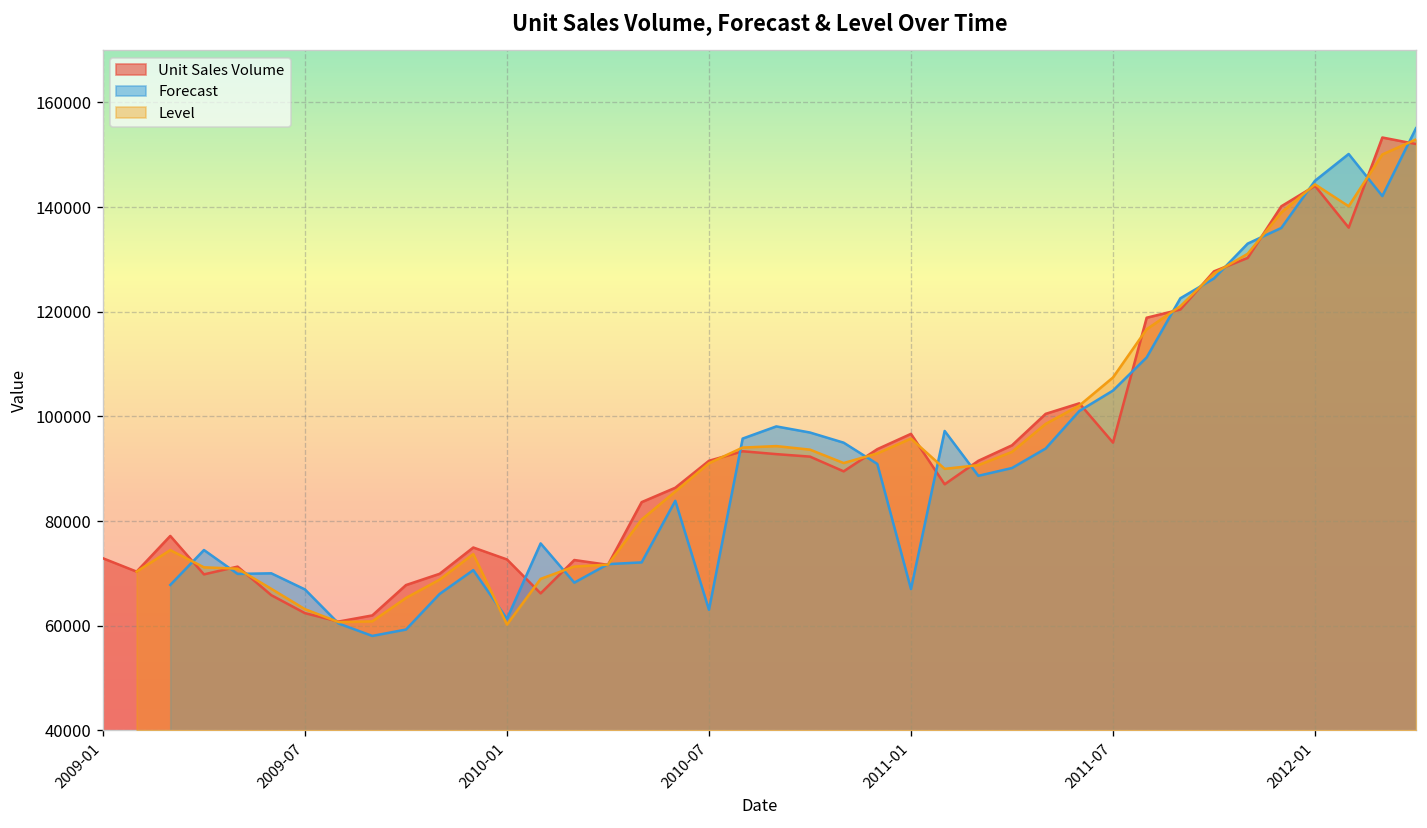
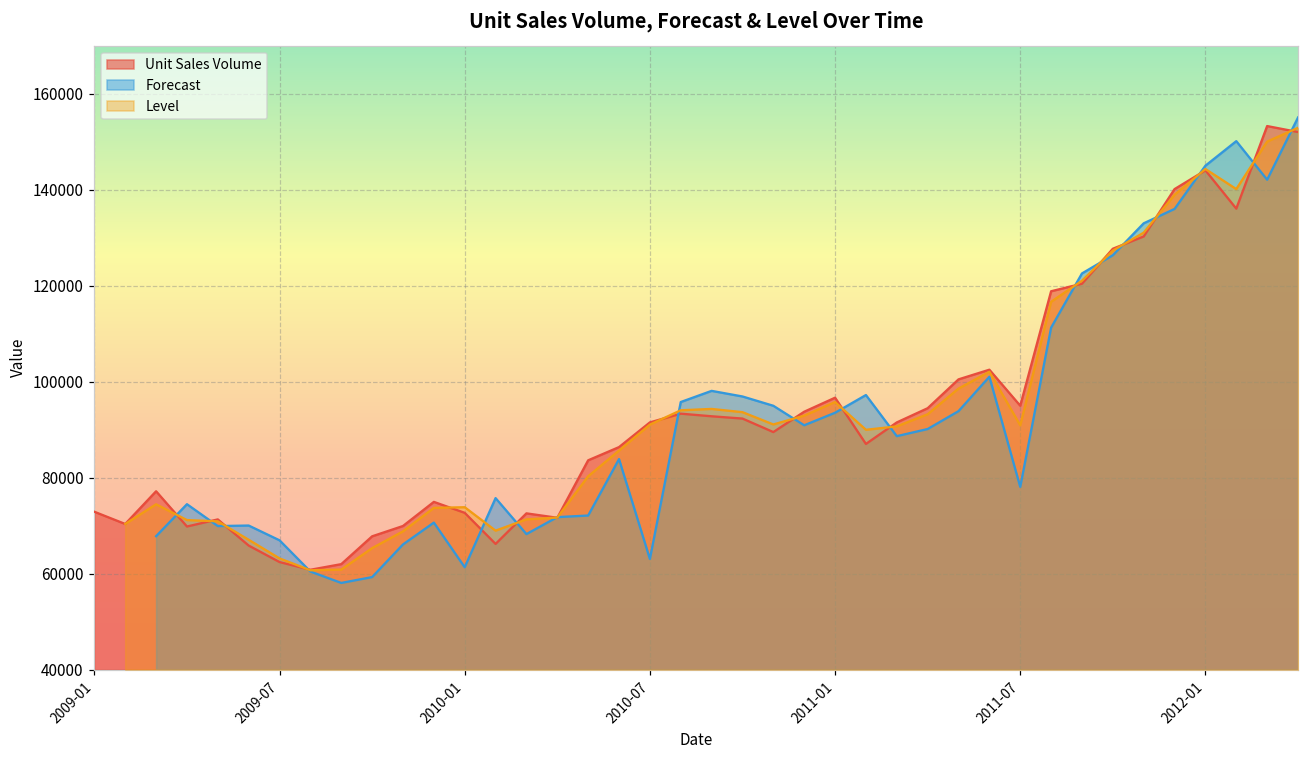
  {
    "Unit Sales Volume": {
      "2009-01": 73000,
      "2009-07": 62000,
      "2010-01": 73000,
      "2011-01": 97000,
      "2011-07": 95000
    },
    "Forecast": {
      "2009-07": 67000,
      "2010-01": 61000,
      "2010-07": 63000,
-     "2011-01": 67000,
-     "2011-07": 105000,
+     "2011-01": 94000,
+     "2011-07": 78000,
      "2012-01": 145000
    },
    "Level": {
      "2009-07": 63000,
-     "2010-01": 60000,
+     "2010-01": 74000,
      "2011-01": 96000,
-     "2011-07": 107000
+     "2011-07": 91000
    }
  }
